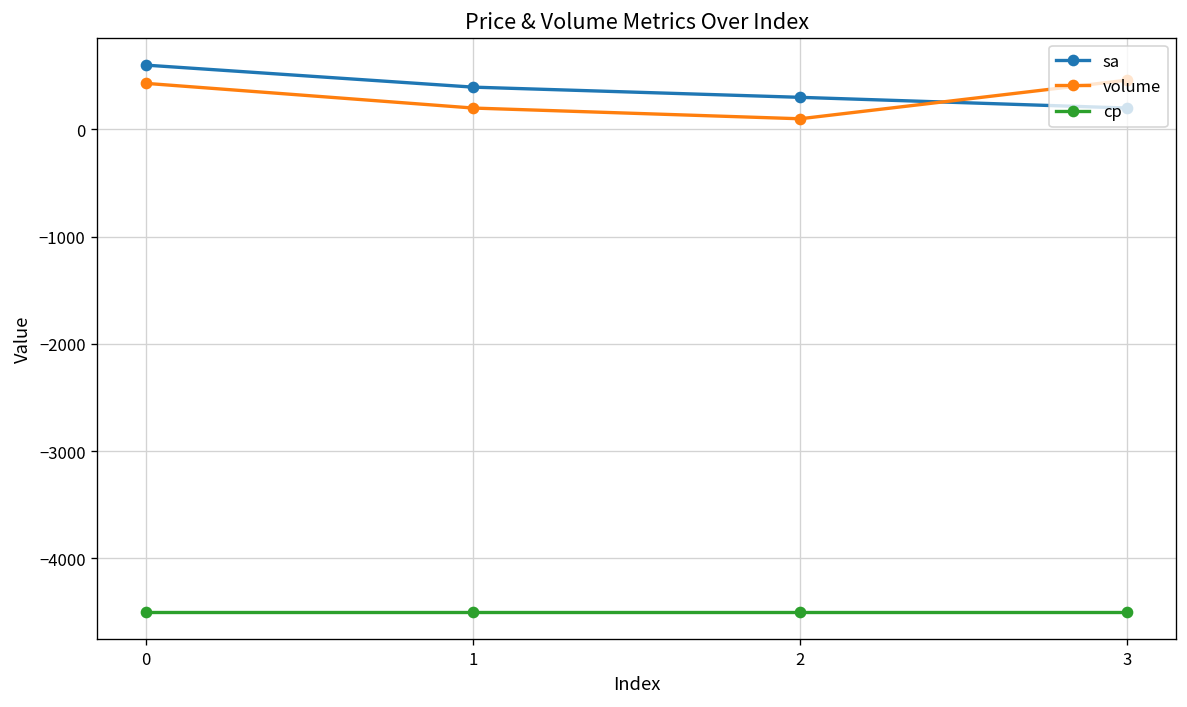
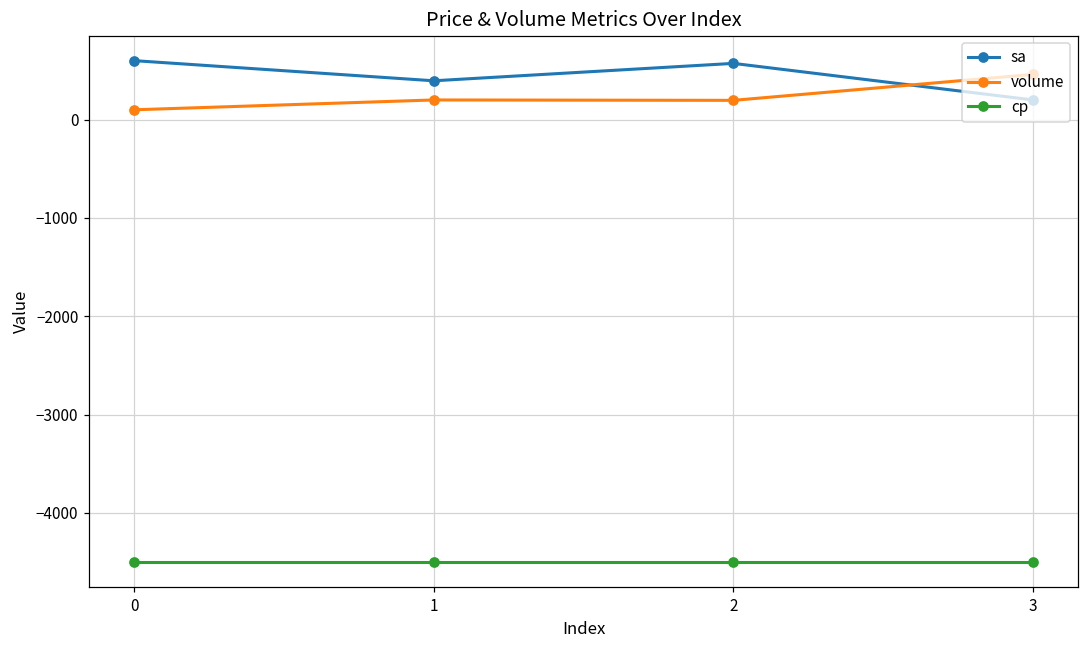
  {
    "sa": {
      "0": 600,
      "1": 400,
-     "2": 300
+     "2": 600
    },
    "volume": {
-     "0": 400,
+     "0": 100,
      "1": 200,
-     "2": 100
+     "2": 200
    },
    "cp": {
      "0": -4500,
      "1": -4500,
      "2": -4500,
      "3": -4500
    }
  }
